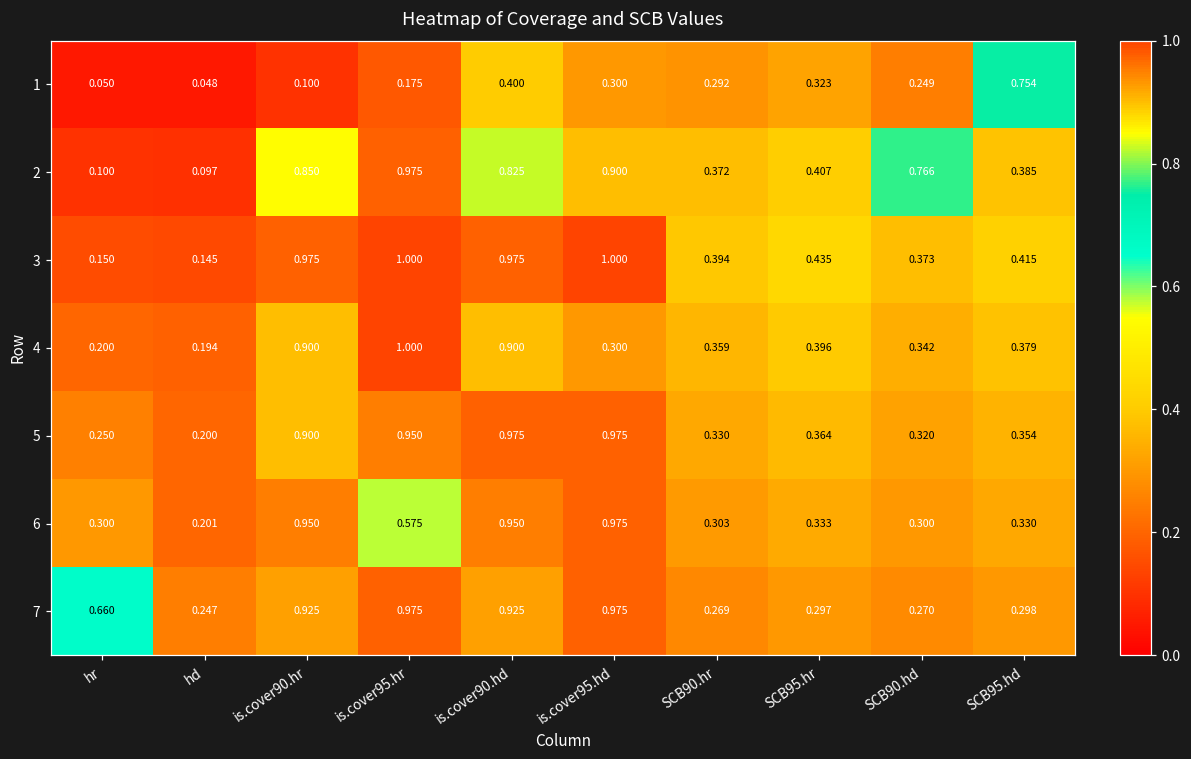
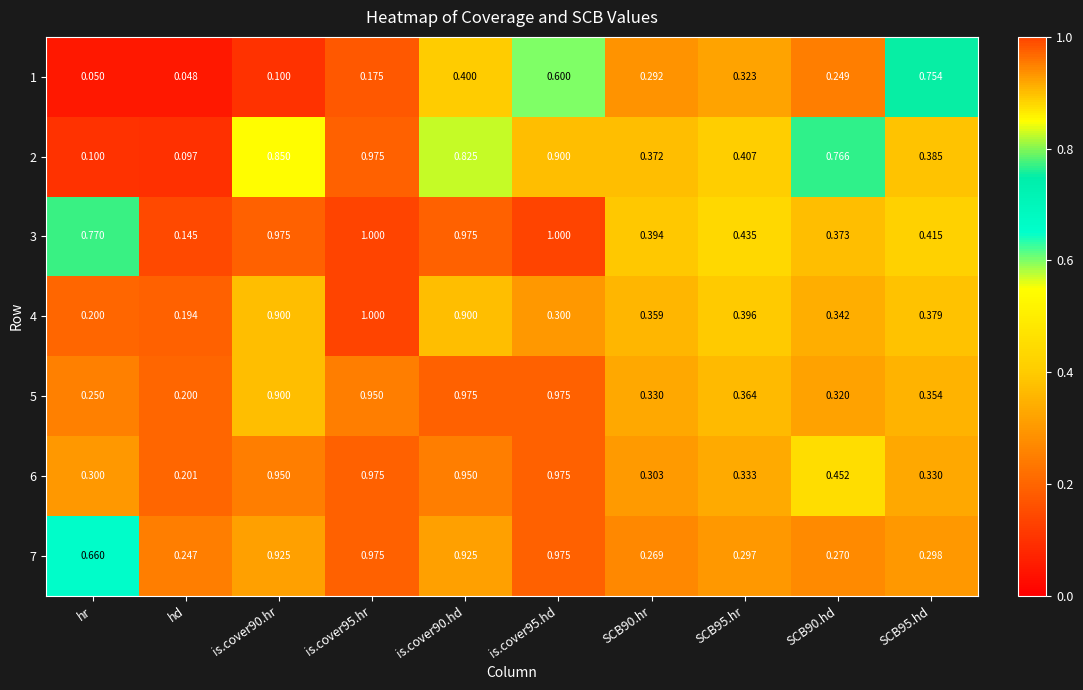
  {
    "1": {
      "hr": 0.050,
      "hd": 0.048,
      "is.cover90.hr": 0.100,
      "is.cover95.hr": 0.175,
      "is.cover90.hd": 0.400,
-     "is.cover95.hd": 0.300,
+     "is.cover95.hd": 0.600,
      "SCB90.hr": 0.292,
      "SCB95.hr": 0.323,
      "SCB90.hd": 0.249,
      "SCB95.hd": 0.754
    },
    "2": {
      "hr": 0.100,
      "hd": 0.097,
      "is.cover90.hr": 0.850,
      "is.cover95.hr": 0.975,
      "is.cover90.hd": 0.825,
      "is.cover95.hd": 0.900,
      "SCB90.hr": 0.372,
      "SCB95.hr": 0.407,
      "SCB90.hd": 0.766,
      "SCB95.hd": 0.385
    },
    "3": {
-     "hr": 0.150,
+     "hr": 0.770,
      "hd": 0.145,
      "is.cover90.hr": 0.975,
      "is.cover95.hr": 1.000,
      "is.cover90.hd": 0.975,
      "is.cover95.hd": 1.000,
      "SCB90.hr": 0.394,
      "SCB95.hr": 0.435,
      "SCB90.hd": 0.373,
      "SCB95.hd": 0.415
    },
    "4": {
      "hr": 0.200,
      "hd": 0.194,
      "is.cover90.hr": 0.900,
      "is.cover95.hr": 1.000,
      "is.cover90.hd": 0.900,
      "is.cover95.hd": 0.300,
      "SCB90.hr": 0.359,
      "SCB95.hr": 0.396,
      "SCB90.hd": 0.342,
      "SCB95.hd": 0.379
    },
    "5": {
      "hr": 0.250,
      "hd": 0.200,
      "is.cover90.hr": 0.900,
      "is.cover95.hr": 0.950,
      "is.cover90.hd": 0.975,
      "is.cover95.hd": 0.975,
      "SCB90.hr": 0.330,
      "SCB95.hr": 0.364,
      "SCB90.hd": 0.320,
      "SCB95.hd": 0.354
    },
    "6": {
      "hr": 0.300,
      "hd": 0.201,
      "is.cover90.hr": 0.950,
-     "is.cover95.hr": 0.575,
+     "is.cover95.hr": 0.975,
      "is.cover90.hd": 0.950,
      "is.cover95.hd": 0.975,
      "SCB90.hr": 0.303,
      "SCB95.hr": 0.333,
-     "SCB90.hd": 0.300,
+     "SCB90.hd": 0.452,
      "SCB95.hd": 0.330
    },
    "7": {
      "hr": 0.660,
      "hd": 0.247,
      "is.cover90.hr": 0.925,
      "is.cover95.hr": 0.975,
      "is.cover90.hd": 0.925,
      "is.cover95.hd": 0.975,
      "SCB90.hr": 0.269,
      "SCB95.hr": 0.297,
      "SCB90.hd": 0.270,
      "SCB95.hd": 0.298
    }
  }
